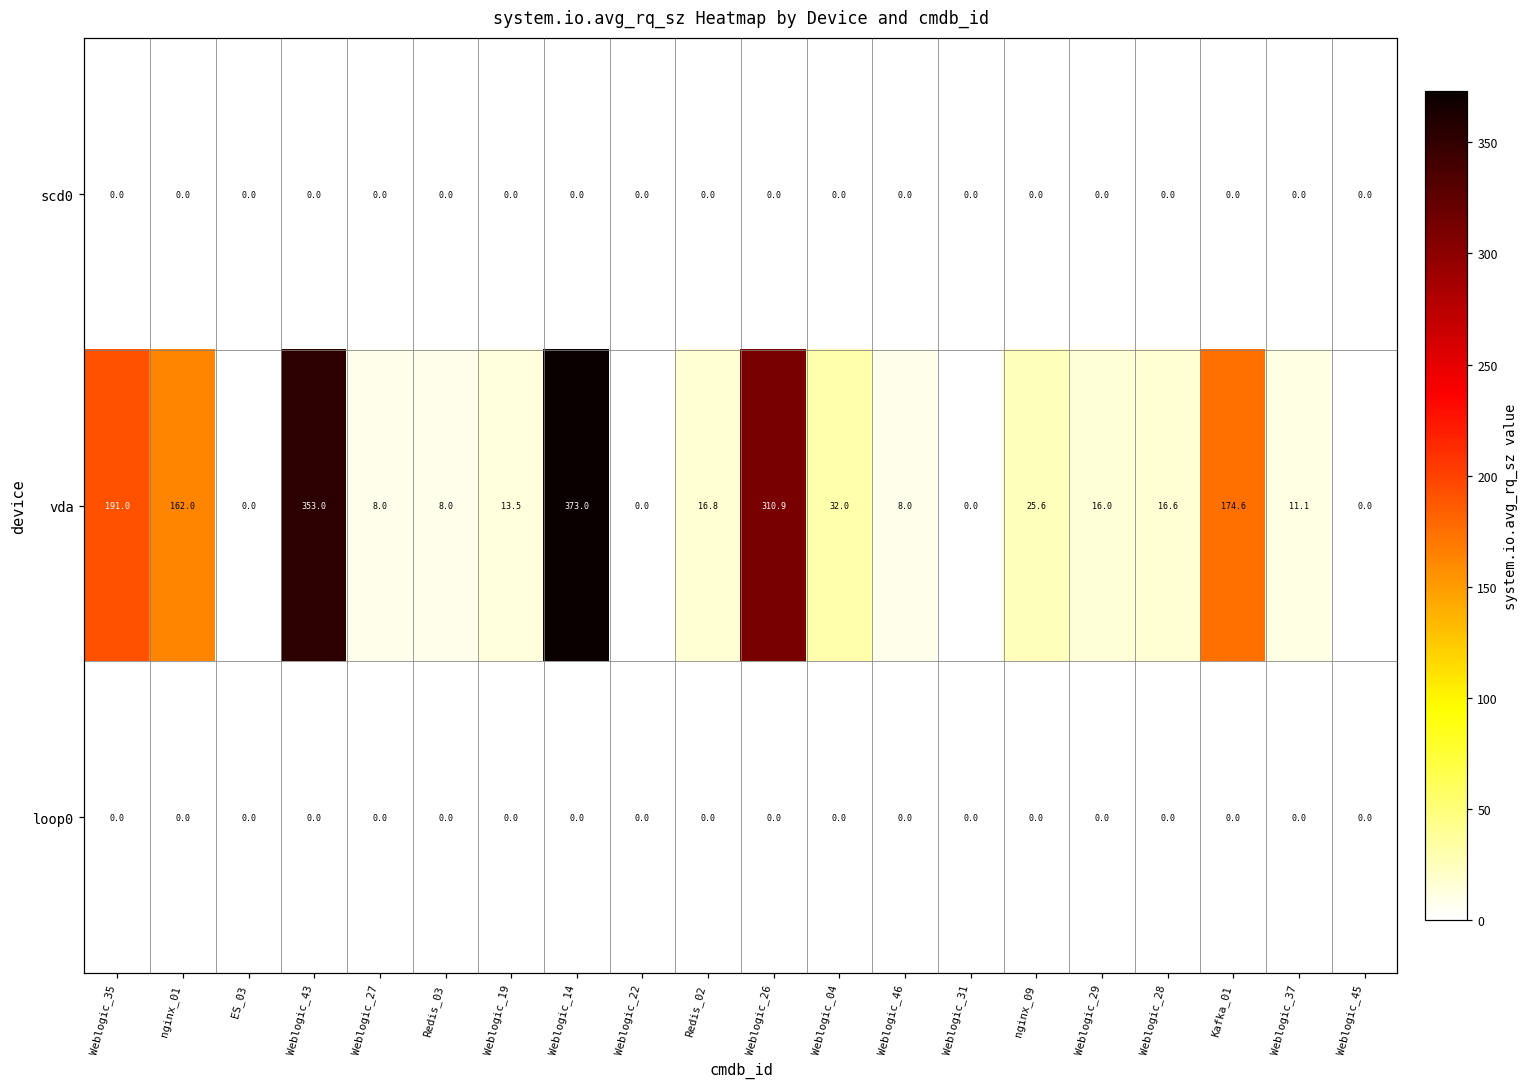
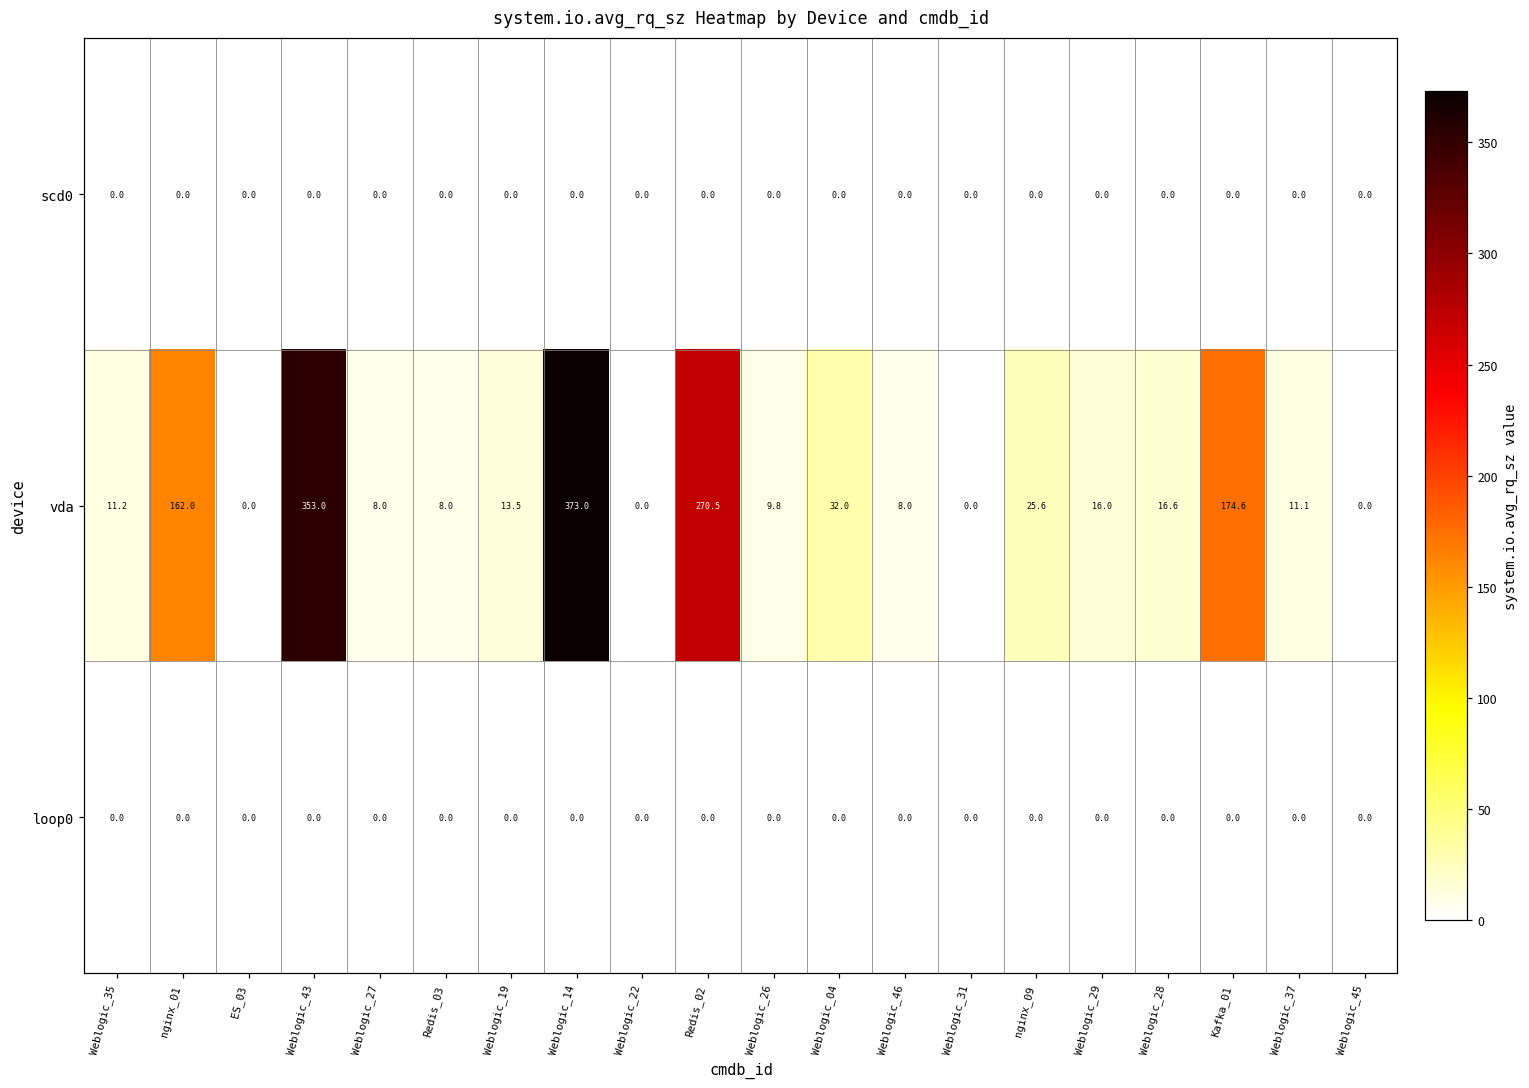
  {
    "scd0": {
      "Weblogic_35": 0.0,
      "nginx_01": 0.0,
      "ES_03": 0.0,
      "Weblogic_43": 0.0,
      "Weblogic_27": 0.0,
      "Redis_03": 0.0,
      "Weblogic_19": 0.0,
      "Weblogic_14": 0.0,
      "Weblogic_22": 0.0,
      "Redis_02": 0.0,
      "Weblogic_26": 0.0,
      "Weblogic_04": 0.0,
      "Weblogic_46": 0.0,
      "Weblogic_31": 0.0,
      "nginx_09": 0.0,
      "Weblogic_29": 0.0,
      "Weblogic_28": 0.0,
      "Kafka_01": 0.0,
      "Weblogic_37": 0.0,
      "Weblogic_45": 0.0
    },
    "vda": {
-     "Weblogic_35": 191.0,
+     "Weblogic_35": 11.2,
      "nginx_01": 162.0,
      "ES_03": 0.0,
      "Weblogic_43": 353.0,
      "Weblogic_27": 8.0,
      "Redis_03": 8.0,
      "Weblogic_19": 13.5,
      "Weblogic_14": 373.0,
      "Weblogic_22": 0.0,
-     "Redis_02": 16.8,
-     "Weblogic_26": 310.9,
+     "Redis_02": 270.5,
+     "Weblogic_26": 9.8,
      "Weblogic_04": 32.0,
      "Weblogic_46": 8.0,
      "Weblogic_31": 0.0,
      "nginx_09": 25.6,
      "Weblogic_29": 16.0,
      "Weblogic_28": 16.6,
      "Kafka_01": 174.6,
      "Weblogic_37": 11.1,
      "Weblogic_45": 0.0
    },
    "loop0": {
      "Weblogic_35": 0.0,
      "nginx_01": 0.0,
      "ES_03": 0.0,
      "Weblogic_43": 0.0,
      "Weblogic_27": 0.0,
      "Redis_03": 0.0,
      "Weblogic_19": 0.0,
      "Weblogic_14": 0.0,
      "Weblogic_22": 0.0,
      "Redis_02": 0.0,
      "Weblogic_26": 0.0,
      "Weblogic_04": 0.0,
      "Weblogic_46": 0.0,
      "Weblogic_31": 0.0,
      "nginx_09": 0.0,
      "Weblogic_29": 0.0,
      "Weblogic_28": 0.0,
      "Kafka_01": 0.0,
      "Weblogic_37": 0.0,
      "Weblogic_45": 0.0
    }
  }
